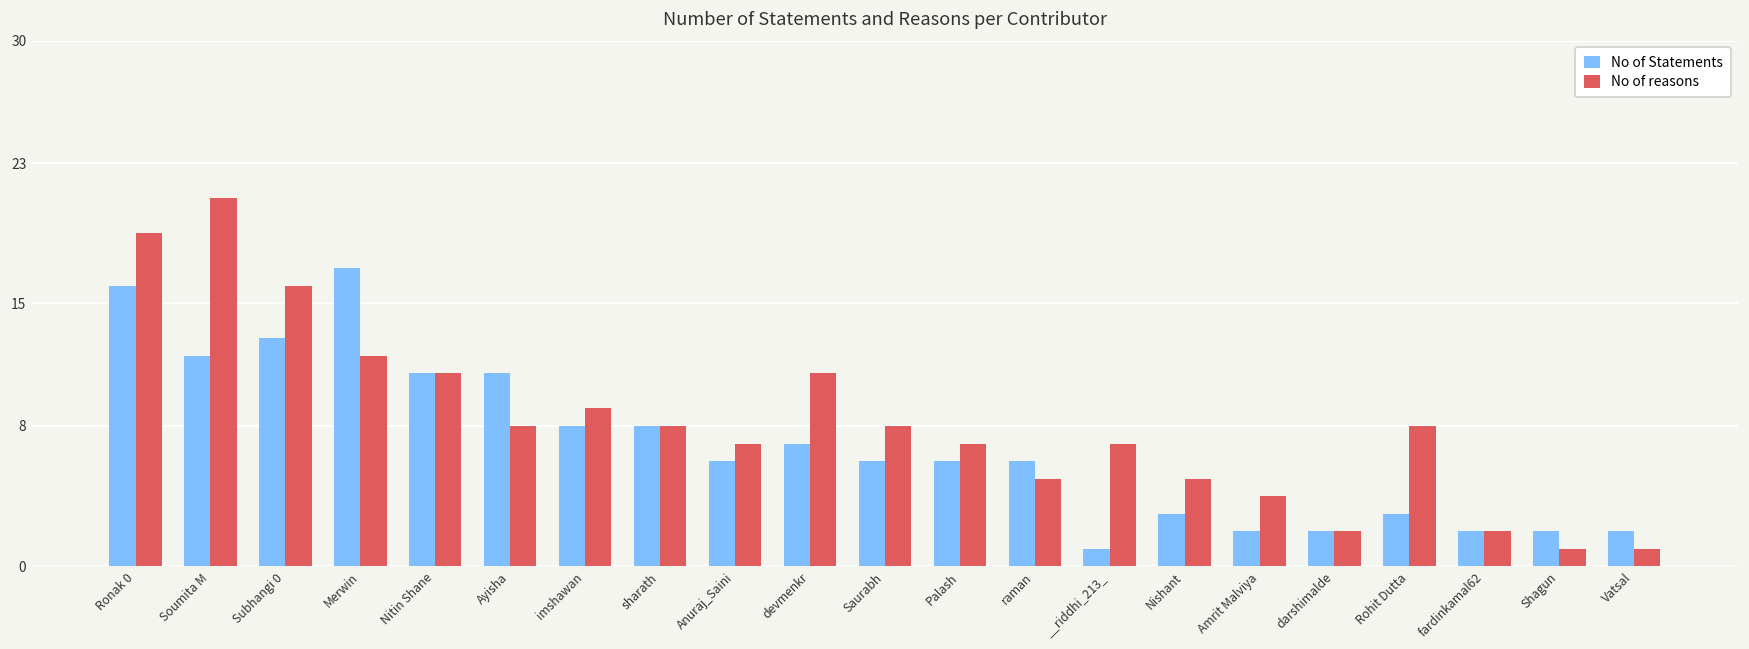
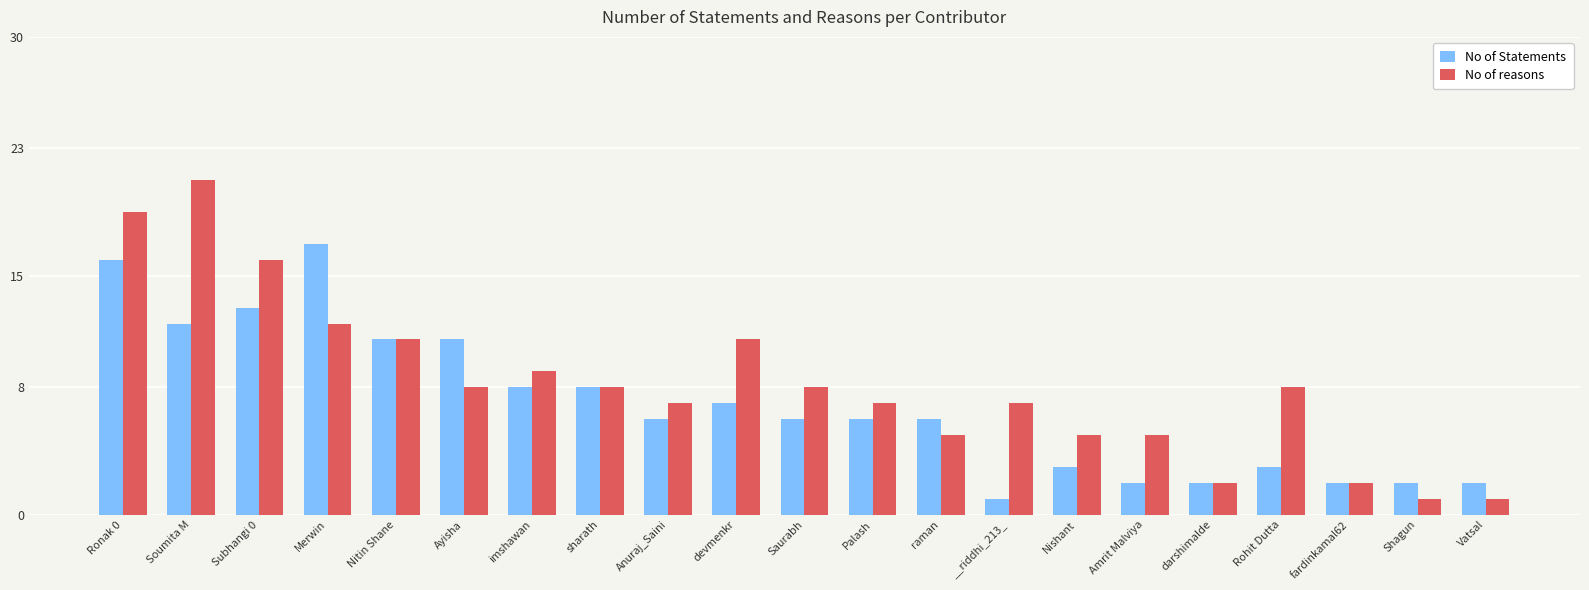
  {
    "No of Statements": {
      "Ronak 0": 16,
      "Soumita M": 12,
      "Subhangi 0": 13,
      "Merwin": 17,
      "Nitin Shane": 11,
      "Ayisha": 11,
      "imshawan": 8,
      "sharath": 8,
      "Anuraj_Saini": 6,
      "devmenkr": 7,
      "Saurabh": 6,
      "Palash": 6,
      "raman": 6,
      "__riddhi_213_": 1,
      "Nishant": 3,
      "Amrit Malviya": 2,
      "darshimalde": 2,
      "Rohit Dutta": 3,
      "fardinkamal62": 2,
      "Shagun": 2,
      "Vatsal": 2
    },
    "No of reasons": {
      "Ronak 0": 19,
      "Soumita M": 21,
      "Subhangi 0": 16,
      "Merwin": 12,
      "Nitin Shane": 11,
      "Ayisha": 8,
      "imshawan": 9,
      "sharath": 8,
      "Anuraj_Saini": 7,
      "devmenkr": 11,
      "Saurabh": 8,
      "Palash": 7,
      "raman": 5,
      "__riddhi_213_": 7,
      "Nishant": 5,
-     "Amrit Malviya": 4,
+     "Amrit Malviya": 5,
      "darshimalde": 2,
      "Rohit Dutta": 8,
      "fardinkamal62": 2,
      "Shagun": 1,
      "Vatsal": 1
    }
  }
